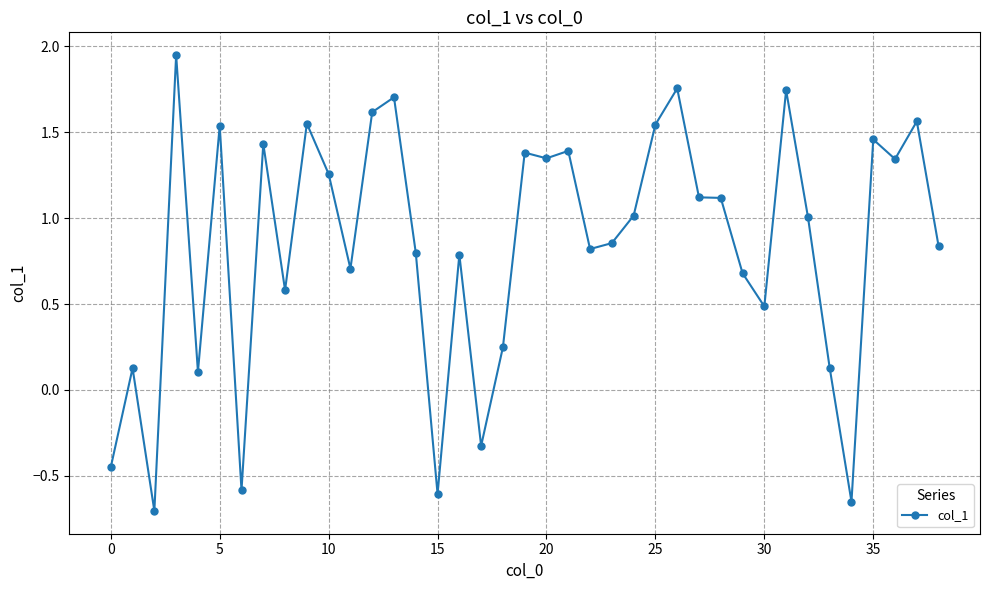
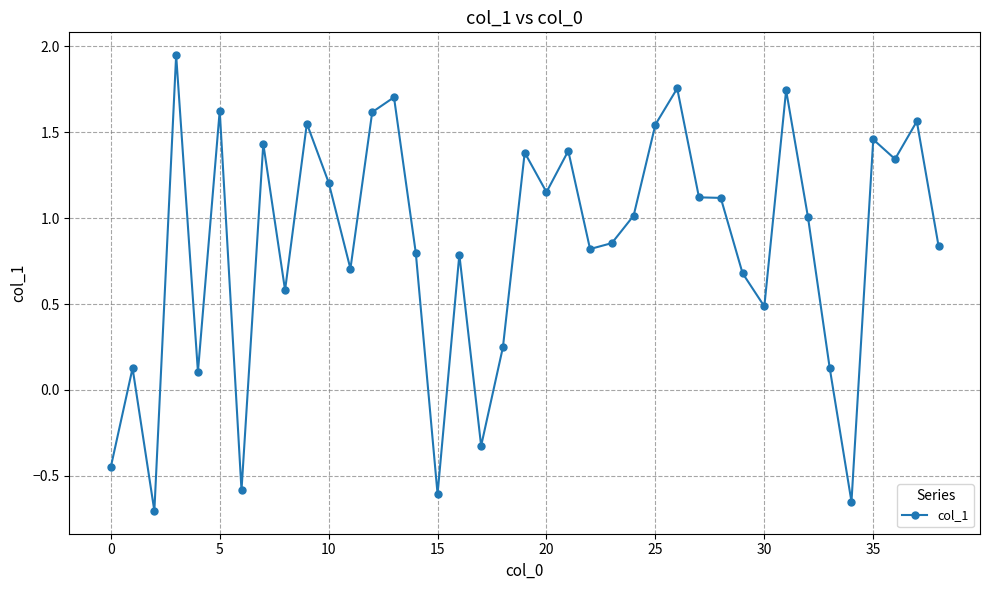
  {
    "0": -0.45,
-   "5": 1.54,
-   "10": 1.26,
+   "5": 1.63,
+   "10": 1.21,
    "15": -0.61,
-   "20": 1.35,
+   "20": 1.15,
    "25": 1.55,
    "30": 0.49,
    "35": 1.46
  }
